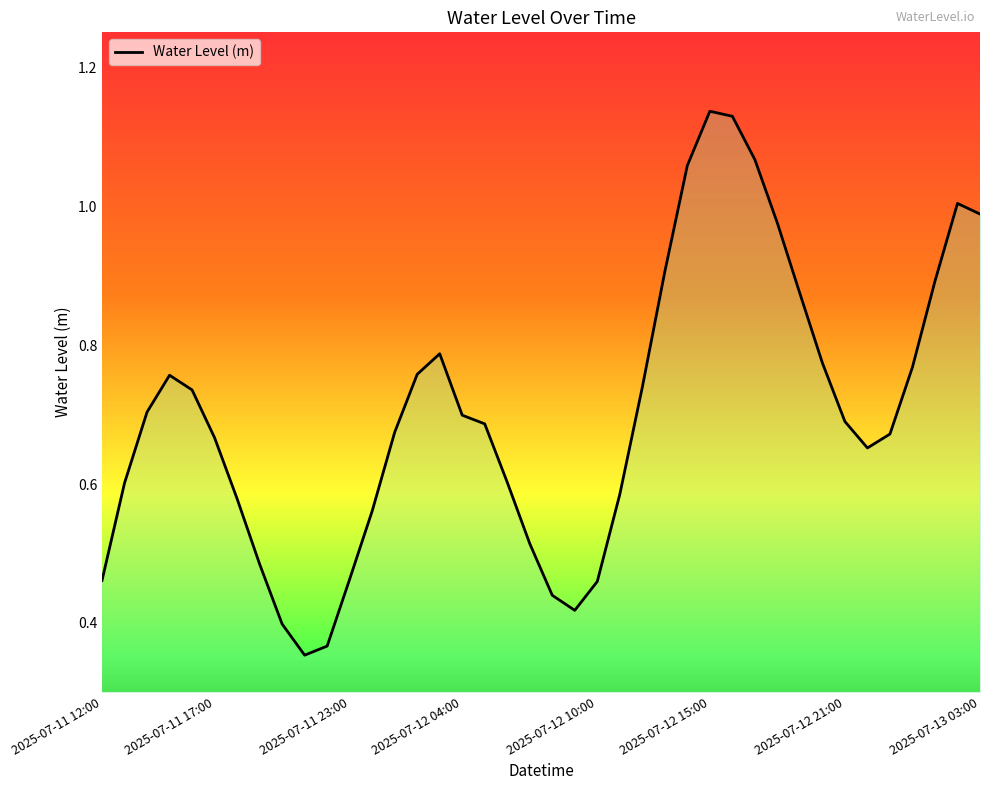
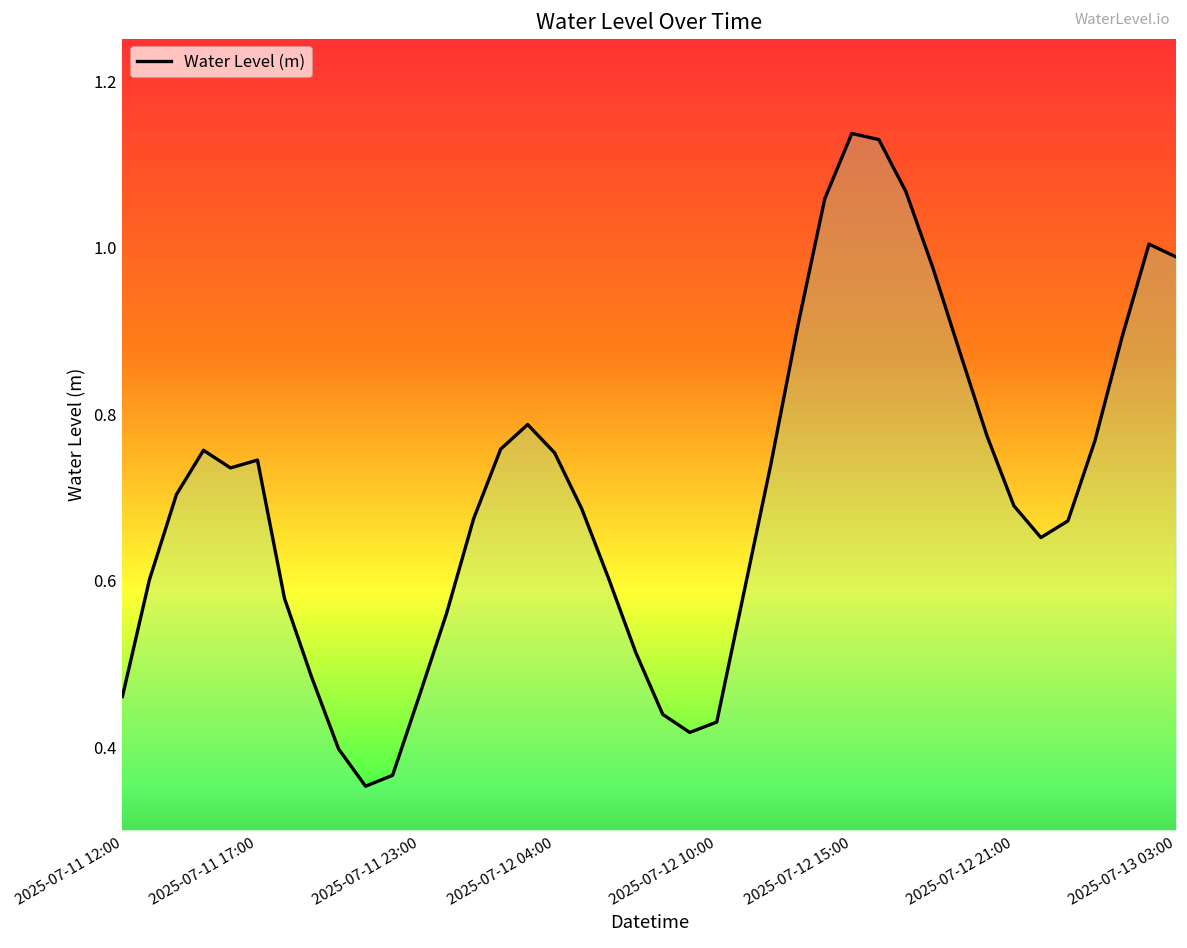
  {
    "2025-07-11 12:00": 0.46,
-   "2025-07-11 17:00": 0.67,
+   "2025-07-11 17:00": 0.74,
    "2025-07-11 23:00": 0.46,
-   "2025-07-12 04:00": 0.70,
-   "2025-07-12 10:00": 0.46,
+   "2025-07-12 04:00": 0.75,
+   "2025-07-12 10:00": 0.43,
    "2025-07-12 15:00": 1.14,
    "2025-07-12 21:00": 0.69,
    "2025-07-13 03:00": 0.99
  }
